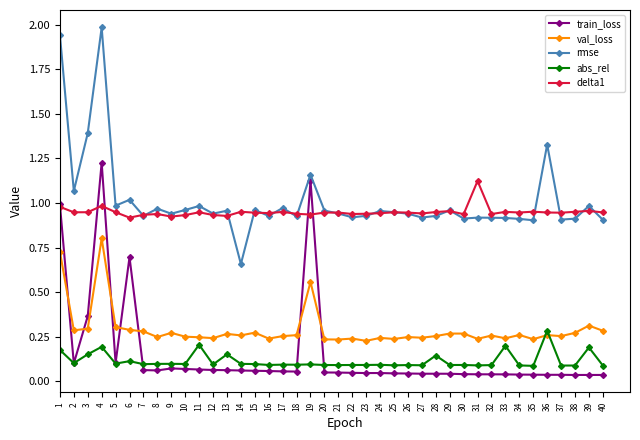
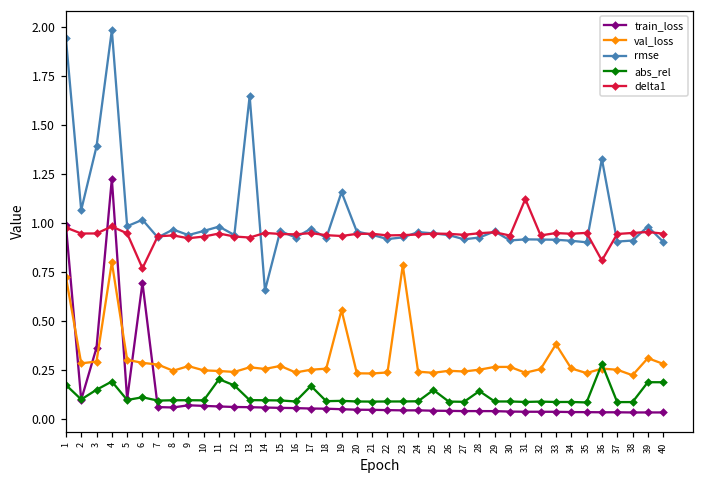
  {
    "train_loss": {
      "3": 0.37,
      "4": 1.23,
      "6": 0.70,
      "7": 0.06,
      "8": 0.06,
      "9": 0.07,
      "10": 0.07,
      "11": 0.07,
      "12": 0.06,
      "13": 0.06,
      "14": 0.06,
      "15": 0.06,
      "16": 0.06,
      "17": 0.05,
      "18": 0.05,
-     "19": 1.13,
+     "19": 0.05,
      "20": 0.05,
      "21": 0.05,
      "22": 0.05,
      "23": 0.05,
      "24": 0.05,
      "25": 0.04,
      "26": 0.04,
      "27": 0.04,
      "28": 0.04,
      "29": 0.04,
      "30": 0.04,
      "31": 0.04,
      "32": 0.04,
      "33": 0.04,
      "34": 0.04,
      "35": 0.04,
      "36": 0.04,
      "37": 0.04,
      "38": 0.03,
      "39": 0.03,
      "40": 0.03
    },
    "val_loss": {
      "1": 0.73,
      "2": 0.29,
      "3": 0.29,
      "4": 0.80,
      "5": 0.30,
      "6": 0.29,
      "7": 0.28,
      "8": 0.25,
      "9": 0.27,
      "10": 0.25,
      "11": 0.25,
      "12": 0.24,
      "13": 0.27,
      "14": 0.26,
      "15": 0.27,
      "16": 0.24,
      "17": 0.25,
      "18": 0.26,
      "19": 0.56,
      "20": 0.23,
      "21": 0.23,
      "22": 0.24,
-     "23": 0.23,
+     "23": 0.79,
      "24": 0.24,
      "25": 0.24,
      "26": 0.25,
      "27": 0.24,
      "28": 0.25,
      "29": 0.27,
      "30": 0.27,
      "31": 0.24,
      "32": 0.26,
-     "33": 0.24,
+     "33": 0.38,
      "34": 0.26,
      "35": 0.24,
      "36": 0.26,
      "37": 0.25,
-     "38": 0.27,
+     "38": 0.22,
      "39": 0.31,
      "40": 0.28
    },
    "rmse": {
      "1": 1.94,
      "2": 1.07,
      "3": 1.39,
      "4": 1.99,
      "5": 0.99,
      "6": 1.02,
      "8": 0.97,
      "9": 0.94,
      "10": 0.96,
      "11": 0.98,
-     "13": 0.96,
+     "13": 1.65,
      "14": 0.66,
      "15": 0.96,
      "16": 0.93,
      "17": 0.97,
      "18": 0.92,
      "19": 1.16,
      "22": 0.92,
      "27": 0.92,
      "28": 0.93,
      "30": 0.91,
      "31": 0.92,
      "32": 0.92,
      "33": 0.92,
      "34": 0.91,
      "35": 0.90,
      "36": 1.33,
      "37": 0.91,
      "38": 0.91,
      "39": 0.98,
      "40": 0.91
    },
    "abs_rel": {
      "1": 0.18,
      "3": 0.15,
      "4": 0.19,
      "6": 0.11,
      "7": 0.10,
      "8": 0.10,
      "9": 0.10,
      "10": 0.10,
      "11": 0.20,
-     "12": 0.09,
-     "13": 0.15,
+     "12": 0.17,
+     "13": 0.10,
      "14": 0.10,
      "15": 0.10,
      "16": 0.09,
-     "17": 0.09,
+     "17": 0.17,
      "18": 0.09,
      "19": 0.09,
      "20": 0.09,
      "21": 0.09,
      "22": 0.09,
      "23": 0.09,
      "24": 0.09,
-     "25": 0.09,
+     "25": 0.15,
      "26": 0.09,
      "27": 0.09,
      "28": 0.14,
      "29": 0.09,
      "30": 0.09,
      "31": 0.09,
      "32": 0.09,
-     "33": 0.20,
+     "33": 0.09,
      "34": 0.09,
      "35": 0.09,
      "36": 0.28,
      "37": 0.09,
      "38": 0.09,
      "39": 0.19,
-     "40": 0.09
+     "40": 0.19
    },
    "delta1": {
      "2": 0.95,
      "3": 0.95,
      "4": 0.98,
      "5": 0.95,
-     "6": 0.92,
+     "6": 0.77,
      "8": 0.94,
      "9": 0.92,
      "10": 0.93,
      "11": 0.95,
      "13": 0.93,
      "14": 0.95,
      "15": 0.95,
      "16": 0.94,
      "17": 0.95,
      "18": 0.94,
      "19": 0.94,
      "22": 0.94,
      "27": 0.94,
      "28": 0.95,
      "30": 0.94,
      "31": 1.12,
      "32": 0.94,
      "33": 0.95,
      "34": 0.95,
      "35": 0.95,
-     "36": 0.95,
+     "36": 0.81,
      "37": 0.95,
      "38": 0.95,
      "39": 0.96,
      "40": 0.95
    }
  }
